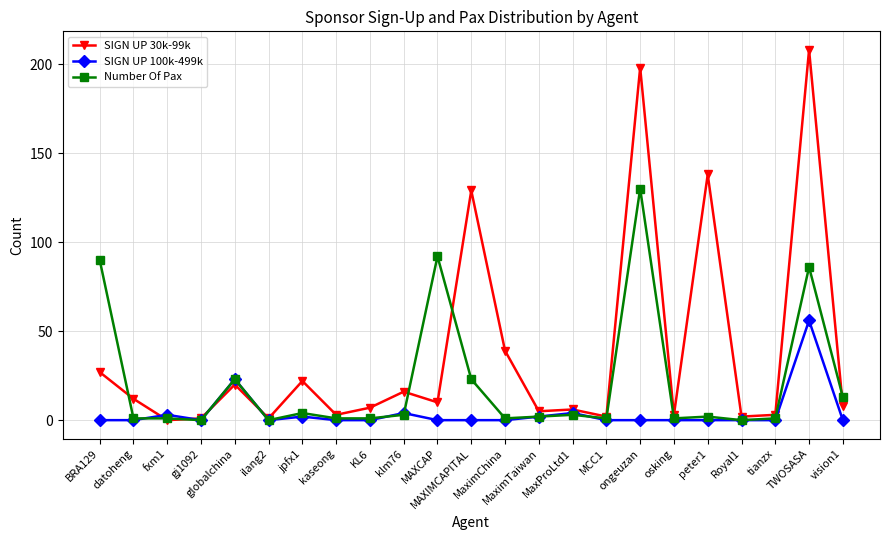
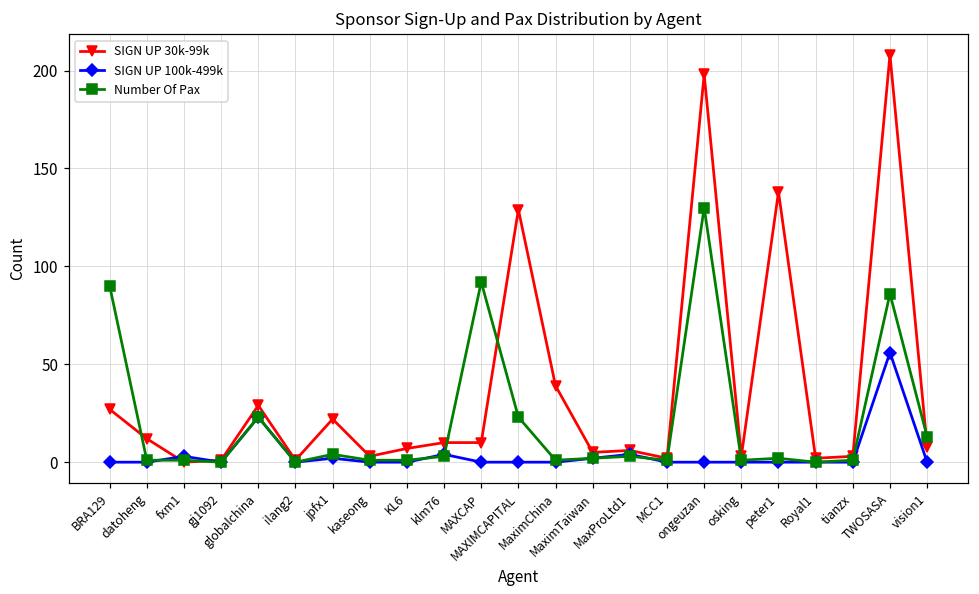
  {
    "SIGN UP 30k-99k": {
      "BRA129": 27,
      "datoheng": 12,
-     "globalchina": 20,
+     "globalchina": 29,
      "jpfx1": 22,
      "kaseong": 3,
      "KL6": 7,
-     "klm76": 16,
+     "klm76": 10,
      "MAXCAP": 10,
      "MAXIMCAPITAL": 129,
      "MaximChina": 39,
      "MaximTaiwan": 5,
      "MaxProLtd1": 6,
      "ongeuzan": 198,
      "osking": 3,
      "peter1": 138,
      "Royal1": 2,
      "tianzx": 3,
      "TWOSASA": 208,
      "vision1": 8
    },
    "SIGN UP 100k-499k": {
      "BRA129": 0,
      "fxm1": 3,
      "jpfx1": 2,
      "MAXCAP": 0,
      "MAXIMCAPITAL": 0,
      "ongeuzan": 0,
      "peter1": 0,
      "TWOSASA": 56,
      "vision1": 0
    },
    "Number Of Pax": {
      "BRA129": 90,
      "jpfx1": 4,
      "MAXCAP": 92,
      "MAXIMCAPITAL": 23,
      "ongeuzan": 130,
      "peter1": 2,
      "TWOSASA": 86,
      "vision1": 13
    }
  }
